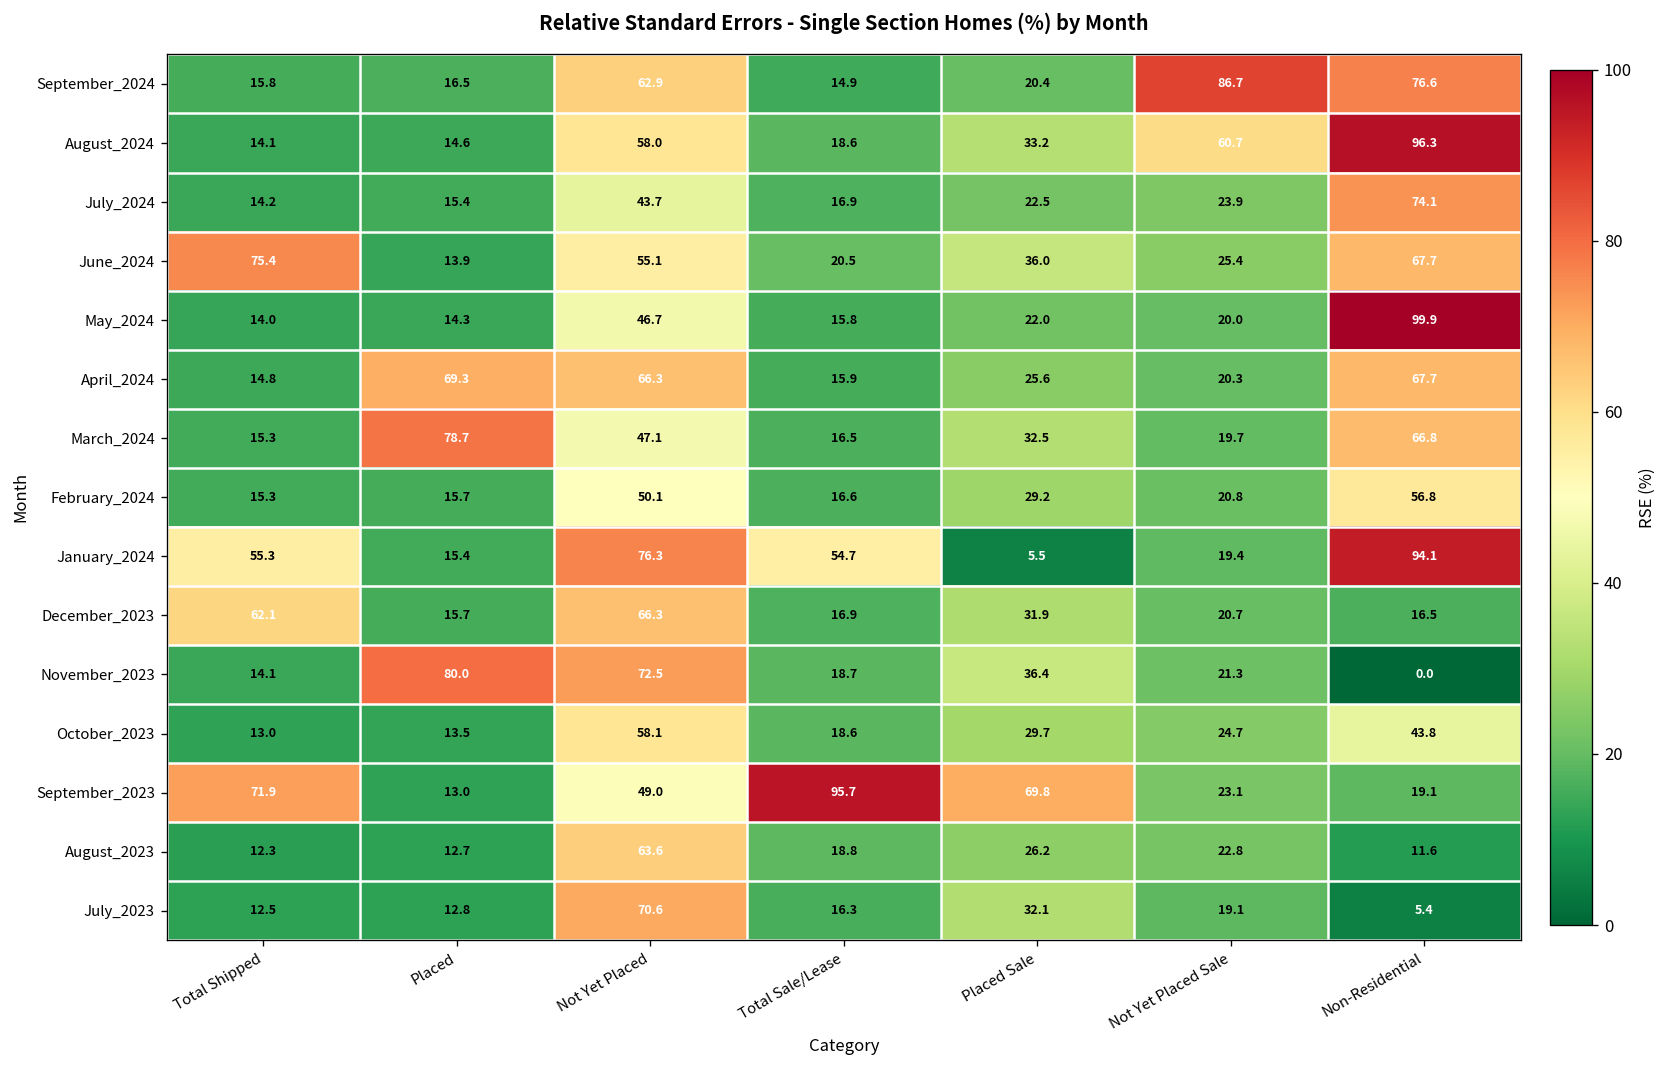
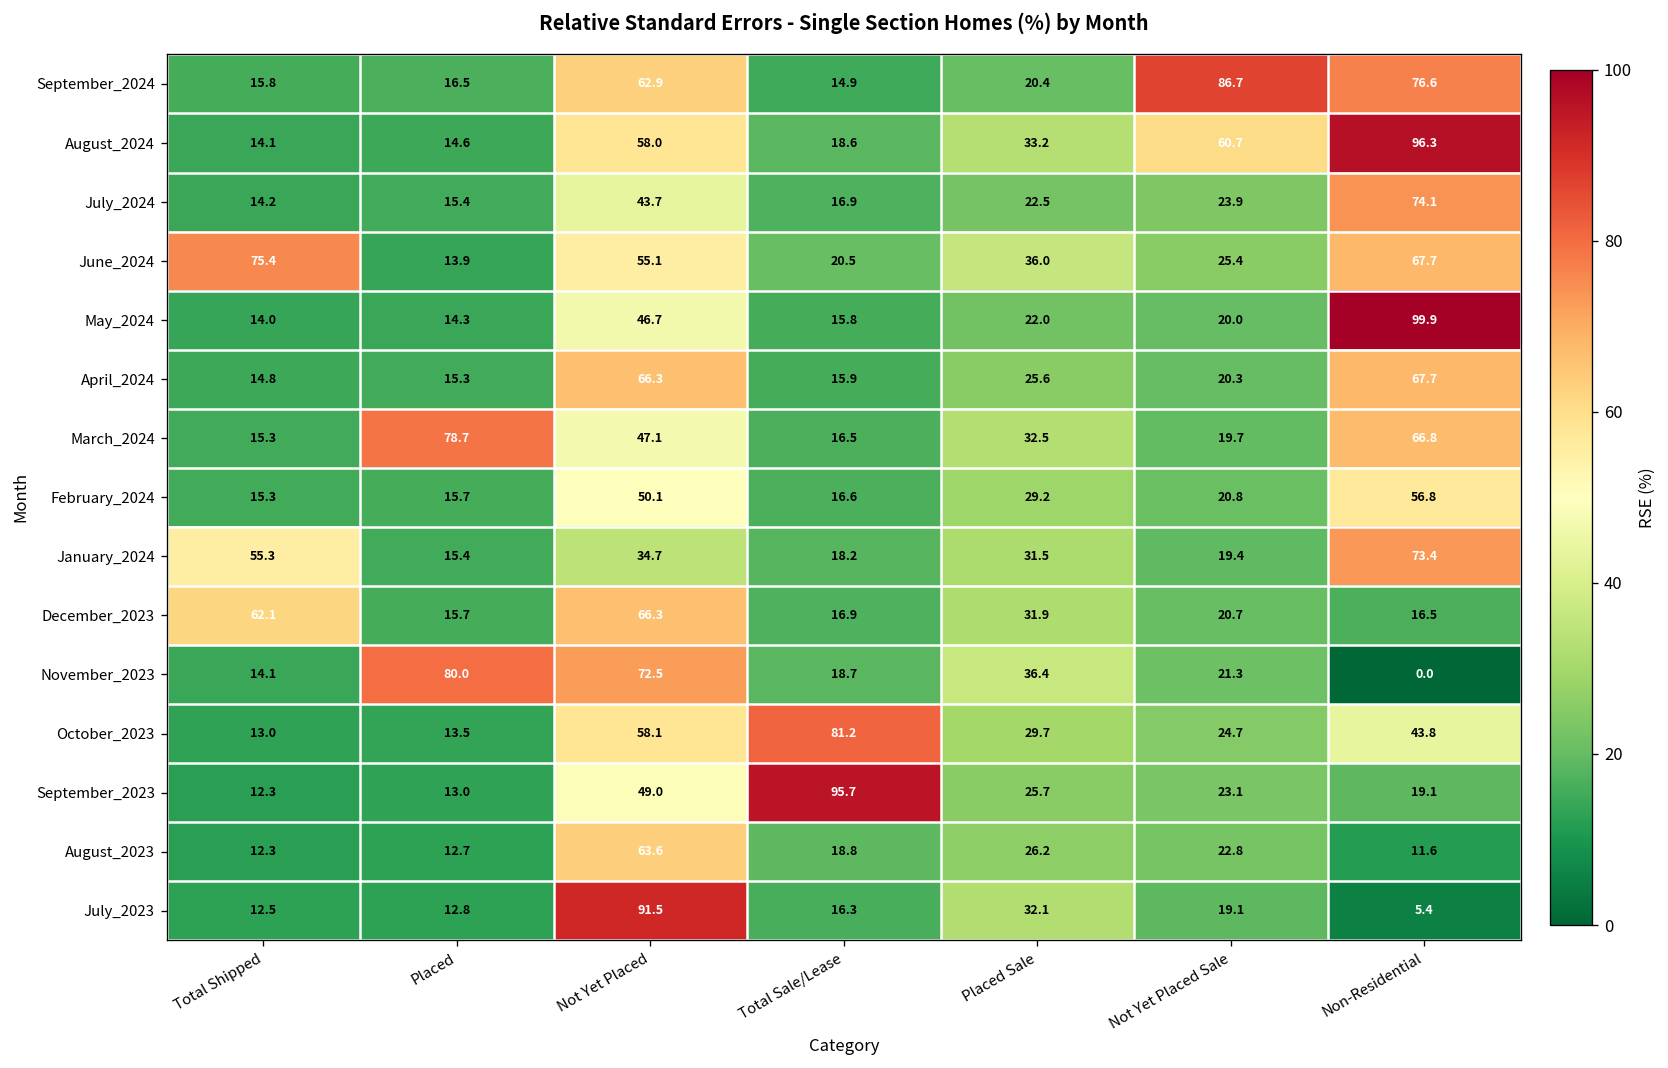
  {
    "September_2024": {
      "Total Shipped": 15.8,
      "Placed": 16.5,
      "Not Yet Placed": 62.9,
      "Total Sale/Lease": 14.9,
      "Placed Sale": 20.4,
      "Not Yet Placed Sale": 86.7,
      "Non-Residential": 76.6
    },
    "August_2024": {
      "Total Shipped": 14.1,
      "Placed": 14.6,
      "Not Yet Placed": 58.0,
      "Total Sale/Lease": 18.6,
      "Placed Sale": 33.2,
      "Not Yet Placed Sale": 60.7,
      "Non-Residential": 96.3
    },
    "July_2024": {
      "Total Shipped": 14.2,
      "Placed": 15.4,
      "Not Yet Placed": 43.7,
      "Total Sale/Lease": 16.9,
      "Placed Sale": 22.5,
      "Not Yet Placed Sale": 23.9,
      "Non-Residential": 74.1
    },
    "June_2024": {
      "Total Shipped": 75.4,
      "Placed": 13.9,
      "Not Yet Placed": 55.1,
      "Total Sale/Lease": 20.5,
      "Placed Sale": 36.0,
      "Not Yet Placed Sale": 25.4,
      "Non-Residential": 67.7
    },
    "May_2024": {
      "Total Shipped": 14.0,
      "Placed": 14.3,
      "Not Yet Placed": 46.7,
      "Total Sale/Lease": 15.8,
      "Placed Sale": 22.0,
      "Not Yet Placed Sale": 20.0,
      "Non-Residential": 99.9
    },
    "April_2024": {
      "Total Shipped": 14.8,
-     "Placed": 69.3,
+     "Placed": 15.3,
      "Not Yet Placed": 66.3,
      "Total Sale/Lease": 15.9,
      "Placed Sale": 25.6,
      "Not Yet Placed Sale": 20.3,
      "Non-Residential": 67.7
    },
    "March_2024": {
      "Total Shipped": 15.3,
      "Placed": 78.7,
      "Not Yet Placed": 47.1,
      "Total Sale/Lease": 16.5,
      "Placed Sale": 32.5,
      "Not Yet Placed Sale": 19.7,
      "Non-Residential": 66.8
    },
    "February_2024": {
      "Total Shipped": 15.3,
      "Placed": 15.7,
      "Not Yet Placed": 50.1,
      "Total Sale/Lease": 16.6,
      "Placed Sale": 29.2,
      "Not Yet Placed Sale": 20.8,
      "Non-Residential": 56.8
    },
    "January_2024": {
      "Total Shipped": 55.3,
      "Placed": 15.4,
-     "Not Yet Placed": 76.3,
-     "Total Sale/Lease": 54.7,
-     "Placed Sale": 5.5,
+     "Not Yet Placed": 34.7,
+     "Total Sale/Lease": 18.2,
+     "Placed Sale": 31.5,
      "Not Yet Placed Sale": 19.4,
-     "Non-Residential": 94.1
+     "Non-Residential": 73.4
    },
    "December_2023": {
      "Total Shipped": 62.1,
      "Placed": 15.7,
      "Not Yet Placed": 66.3,
      "Total Sale/Lease": 16.9,
      "Placed Sale": 31.9,
      "Not Yet Placed Sale": 20.7,
      "Non-Residential": 16.5
    },
    "November_2023": {
      "Total Shipped": 14.1,
      "Placed": 80.0,
      "Not Yet Placed": 72.5,
      "Total Sale/Lease": 18.7,
      "Placed Sale": 36.4,
      "Not Yet Placed Sale": 21.3,
      "Non-Residential": 0.0
    },
    "October_2023": {
      "Total Shipped": 13.0,
      "Placed": 13.5,
      "Not Yet Placed": 58.1,
-     "Total Sale/Lease": 18.6,
+     "Total Sale/Lease": 81.2,
      "Placed Sale": 29.7,
      "Not Yet Placed Sale": 24.7,
      "Non-Residential": 43.8
    },
    "September_2023": {
-     "Total Shipped": 71.9,
+     "Total Shipped": 12.3,
      "Placed": 13.0,
      "Not Yet Placed": 49.0,
      "Total Sale/Lease": 95.7,
-     "Placed Sale": 69.8,
+     "Placed Sale": 25.7,
      "Not Yet Placed Sale": 23.1,
      "Non-Residential": 19.1
    },
    "August_2023": {
      "Total Shipped": 12.3,
      "Placed": 12.7,
      "Not Yet Placed": 63.6,
      "Total Sale/Lease": 18.8,
      "Placed Sale": 26.2,
      "Not Yet Placed Sale": 22.8,
      "Non-Residential": 11.6
    },
    "July_2023": {
      "Total Shipped": 12.5,
      "Placed": 12.8,
-     "Not Yet Placed": 70.6,
+     "Not Yet Placed": 91.5,
      "Total Sale/Lease": 16.3,
      "Placed Sale": 32.1,
      "Not Yet Placed Sale": 19.1,
      "Non-Residential": 5.4
    }
  }
